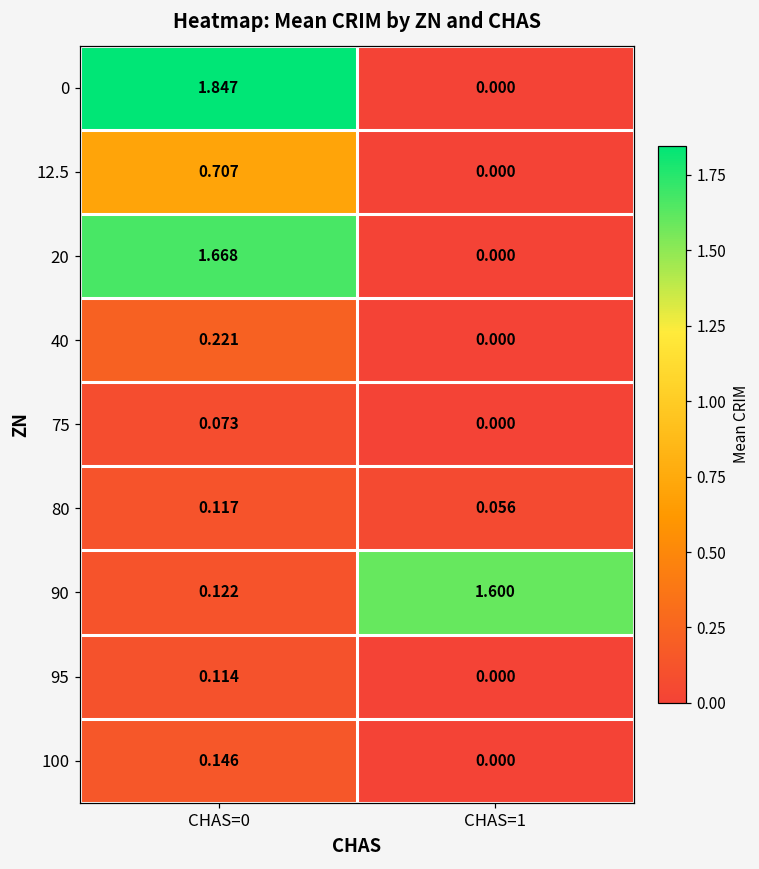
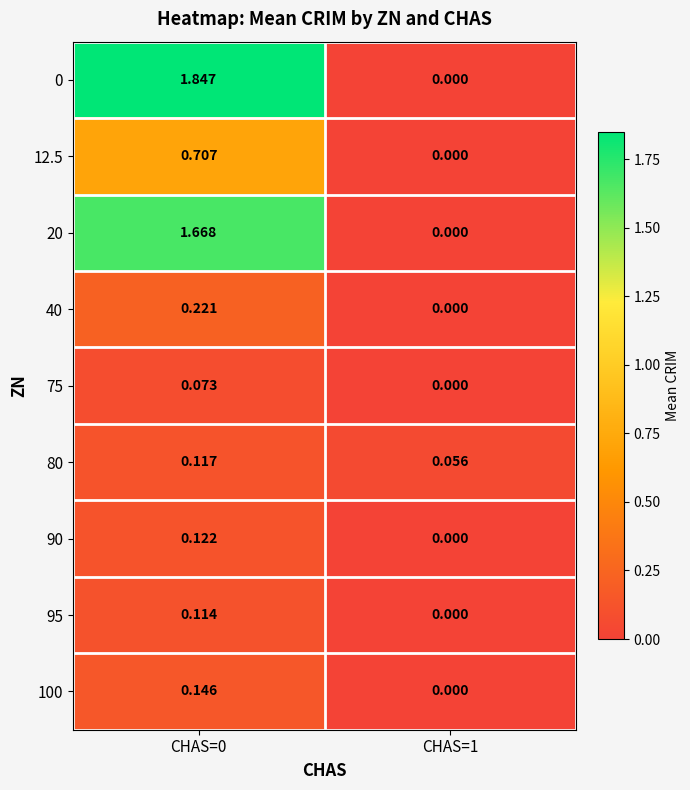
  {
    "0": {
      "CHAS=0": 1.847,
      "CHAS=1": 0.000
    },
    "12.5": {
      "CHAS=0": 0.707,
      "CHAS=1": 0.000
    },
    "20": {
      "CHAS=0": 1.668,
      "CHAS=1": 0.000
    },
    "40": {
      "CHAS=0": 0.221,
      "CHAS=1": 0.000
    },
    "75": {
      "CHAS=0": 0.073,
      "CHAS=1": 0.000
    },
    "80": {
      "CHAS=0": 0.117,
      "CHAS=1": 0.056
    },
    "90": {
      "CHAS=0": 0.122,
-     "CHAS=1": 1.600
+     "CHAS=1": 0.000
    },
    "95": {
      "CHAS=0": 0.114,
      "CHAS=1": 0.000
    },
    "100": {
      "CHAS=0": 0.146,
      "CHAS=1": 0.000
    }
  }
